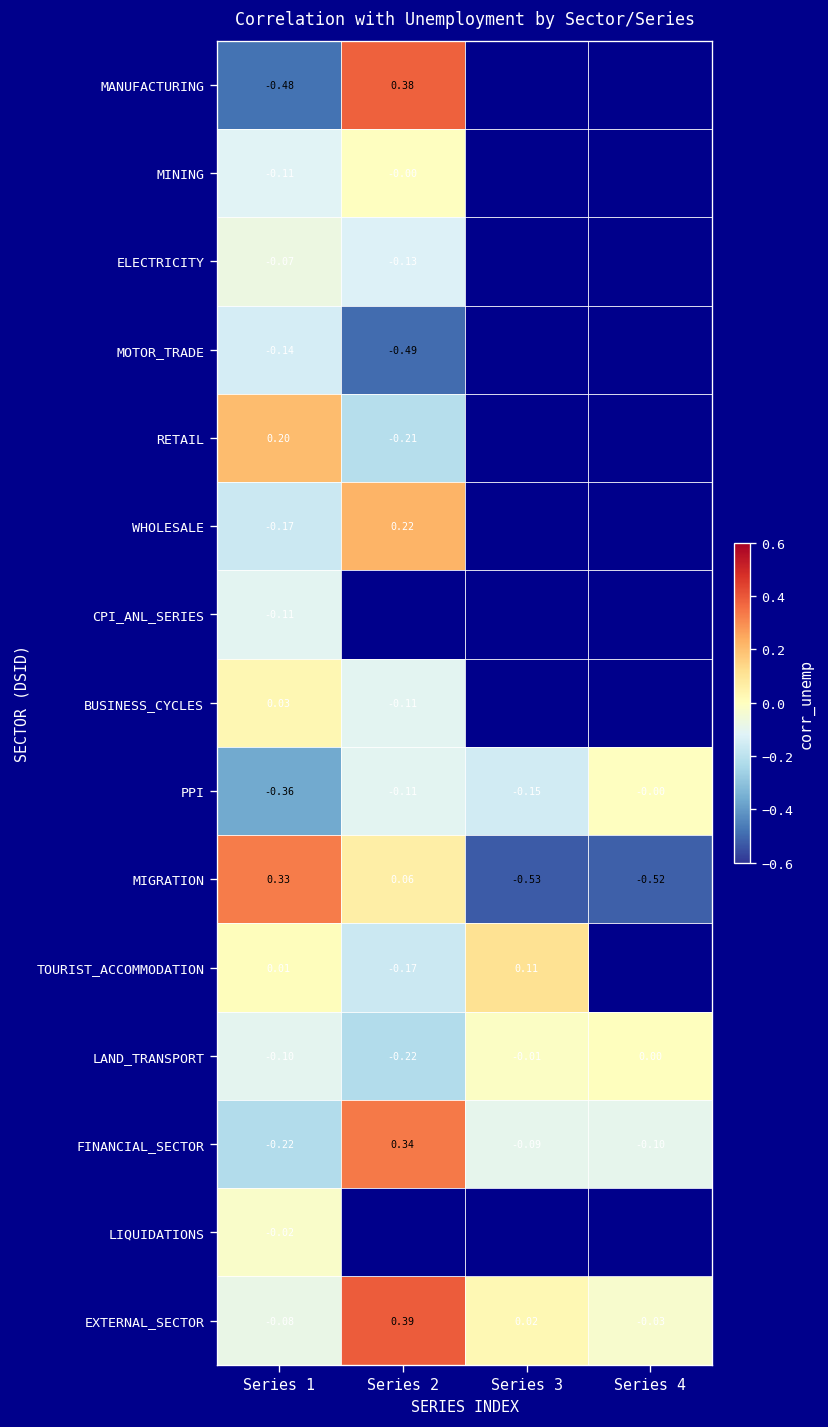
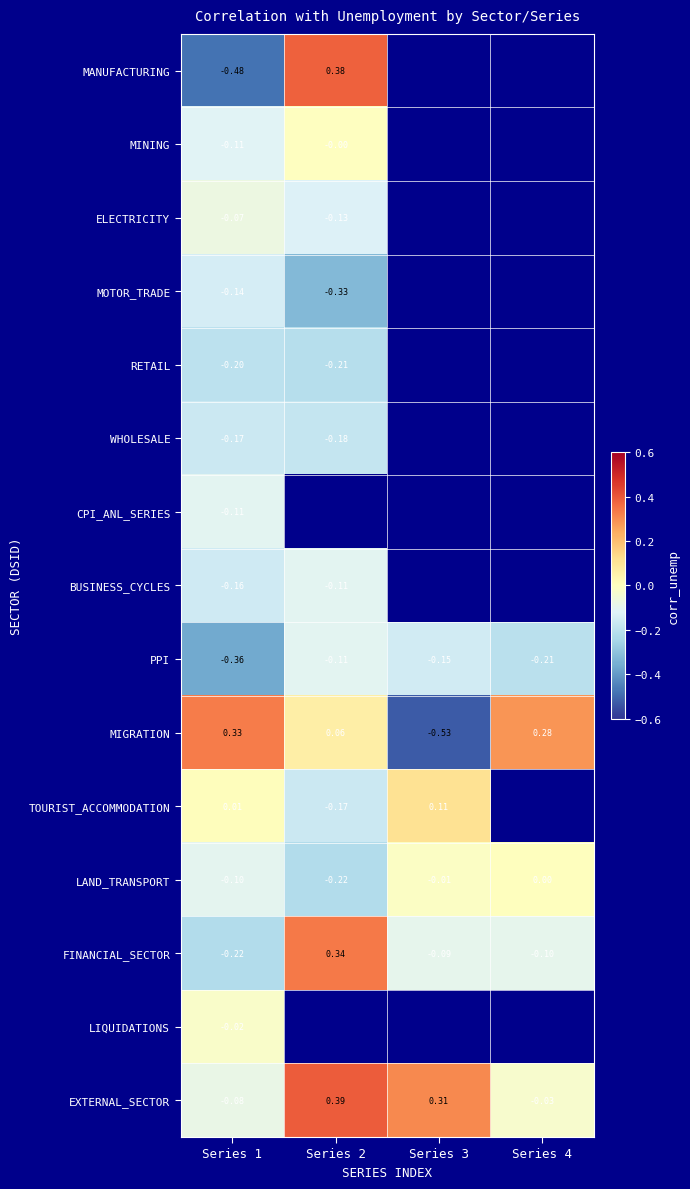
  {
    "MANUFACTURING": {
      "Series 1": -0.48,
      "Series 2": 0.38
    },
    "MINING": {
      "Series 2": -0.00
    },
    "MOTOR_TRADE": {
-     "Series 2": -0.49
+     "Series 2": -0.33
    },
    "RETAIL": {
-     "Series 1": 0.20,
+     "Series 1": -0.20,
      "Series 2": -0.21
    },
    "WHOLESALE": {
      "Series 1": -0.17,
-     "Series 2": 0.22
+     "Series 2": -0.18
    },
    "BUSINESS_CYCLES": {
-     "Series 1": 0.03
+     "Series 1": -0.16
    },
    "PPI": {
      "Series 1": -0.36,
-     "Series 4": -0.00
+     "Series 4": -0.21
    },
    "MIGRATION": {
      "Series 1": 0.33,
      "Series 2": 0.06,
      "Series 3": -0.53,
-     "Series 4": -0.52
+     "Series 4": 0.28
    },
    "TOURIST_ACCOMMODATION": {
      "Series 1": 0.01,
      "Series 2": -0.17,
      "Series 3": 0.11
    },
    "LAND_TRANSPORT": {
      "Series 2": -0.22,
      "Series 3": -0.01,
      "Series 4": 0.00
    },
    "FINANCIAL_SECTOR": {
      "Series 1": -0.22,
      "Series 2": 0.34
    },
    "LIQUIDATIONS": {
      "Series 1": -0.02
    },
    "EXTERNAL_SECTOR": {
      "Series 2": 0.39,
-     "Series 3": 0.02,
+     "Series 3": 0.31,
      "Series 4": -0.03
    }
  }
